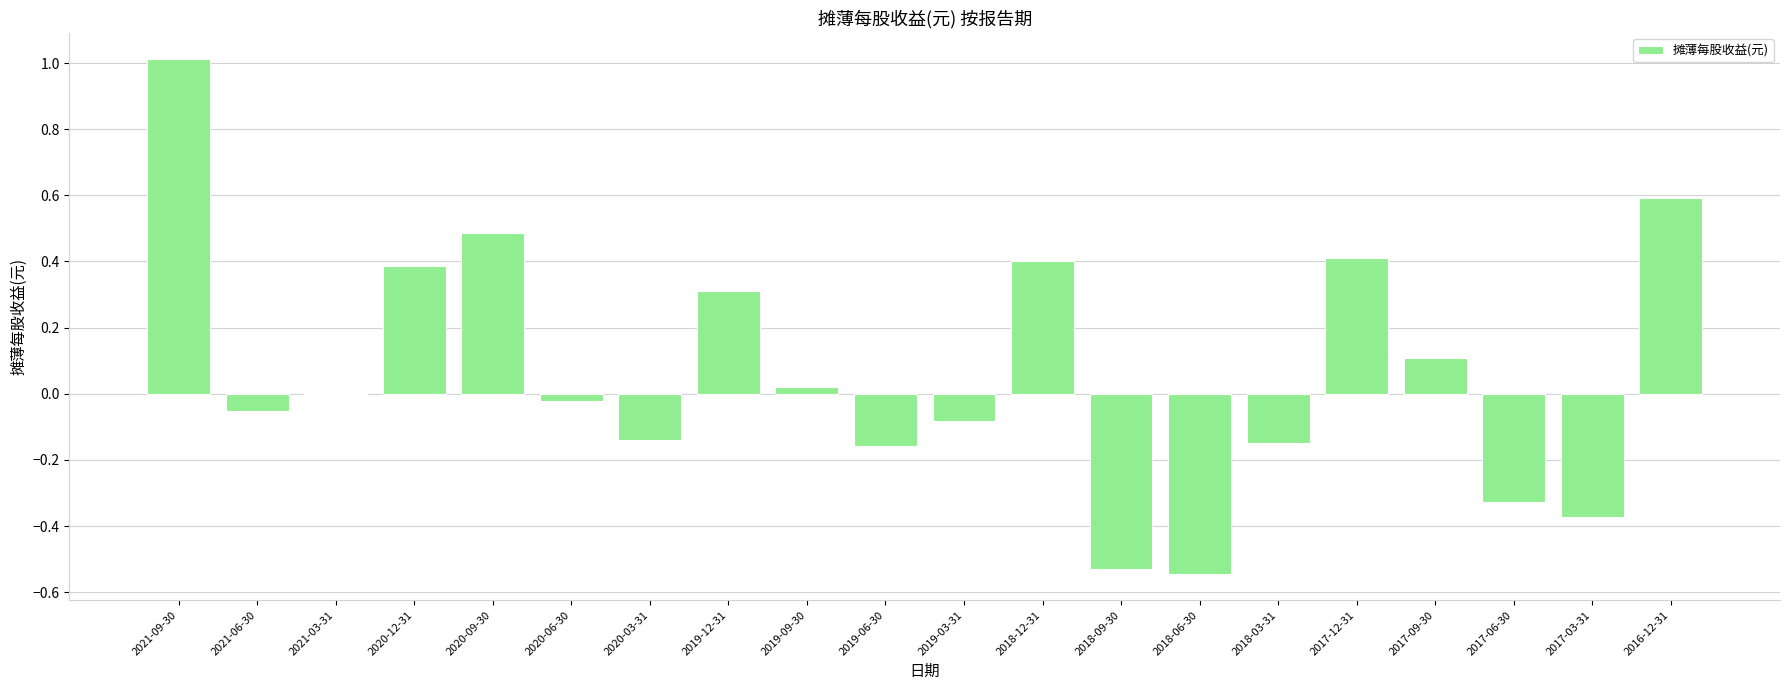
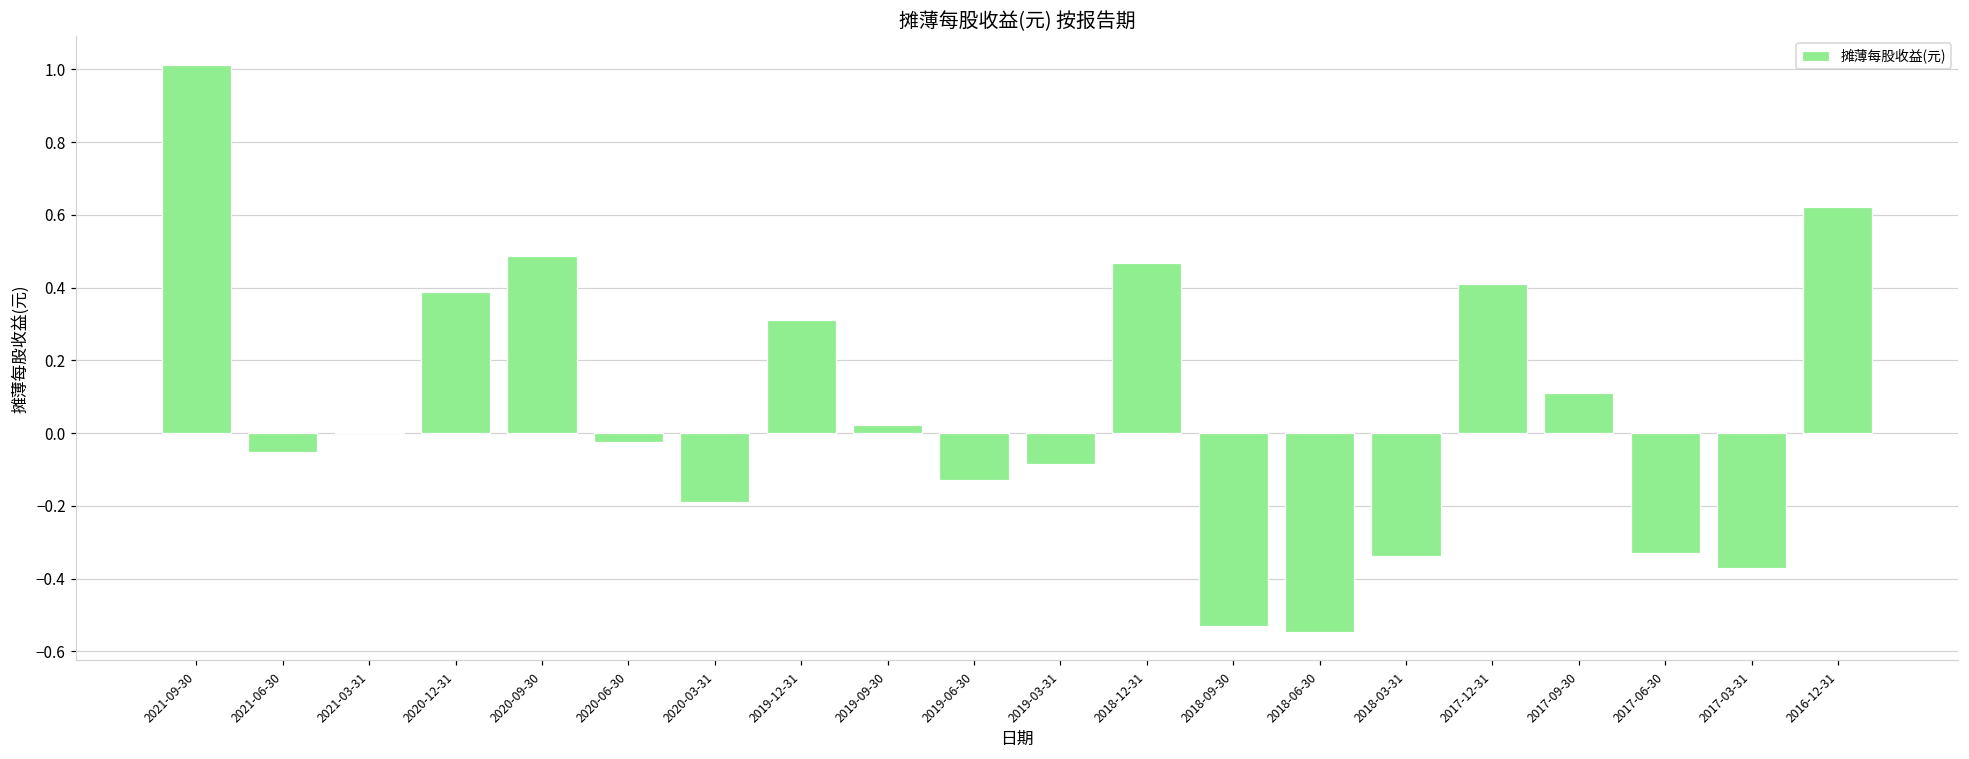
  {
    "2021-09-30": 1.01,
    "2021-06-30": -0.05,
    "2020-12-31": 0.39,
    "2020-09-30": 0.49,
    "2020-06-30": -0.02,
-   "2020-03-31": -0.14,
+   "2020-03-31": -0.19,
    "2019-12-31": 0.31,
    "2019-09-30": 0.02,
-   "2019-06-30": -0.16,
+   "2019-06-30": -0.13,
    "2019-03-31": -0.08,
-   "2018-12-31": 0.40,
+   "2018-12-31": 0.47,
    "2018-09-30": -0.53,
    "2018-06-30": -0.55,
-   "2018-03-31": -0.15,
+   "2018-03-31": -0.34,
    "2017-12-31": 0.41,
    "2017-09-30": 0.11,
    "2017-06-30": -0.33,
    "2017-03-31": -0.37,
-   "2016-12-31": 0.59
+   "2016-12-31": 0.62
  }
